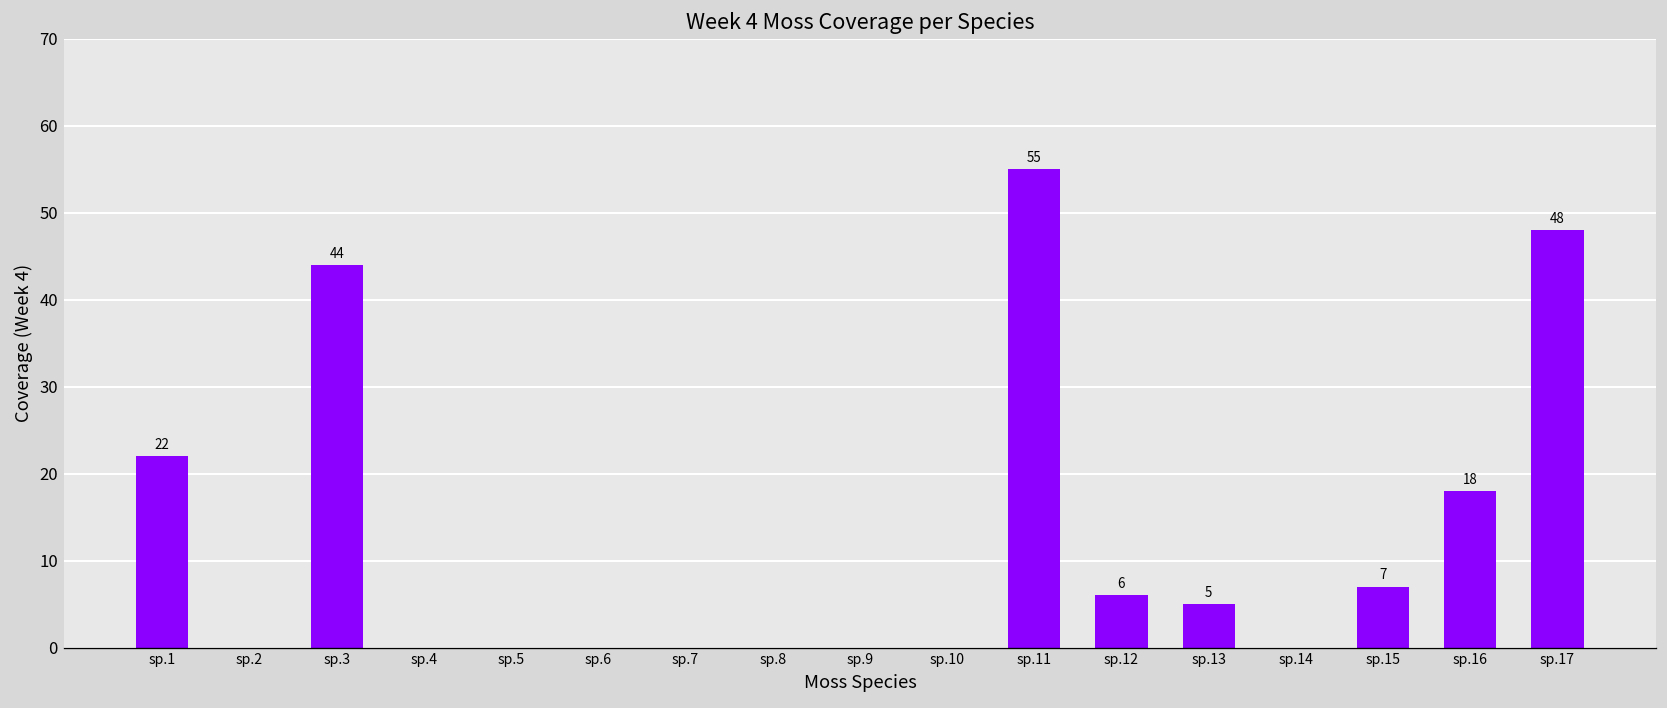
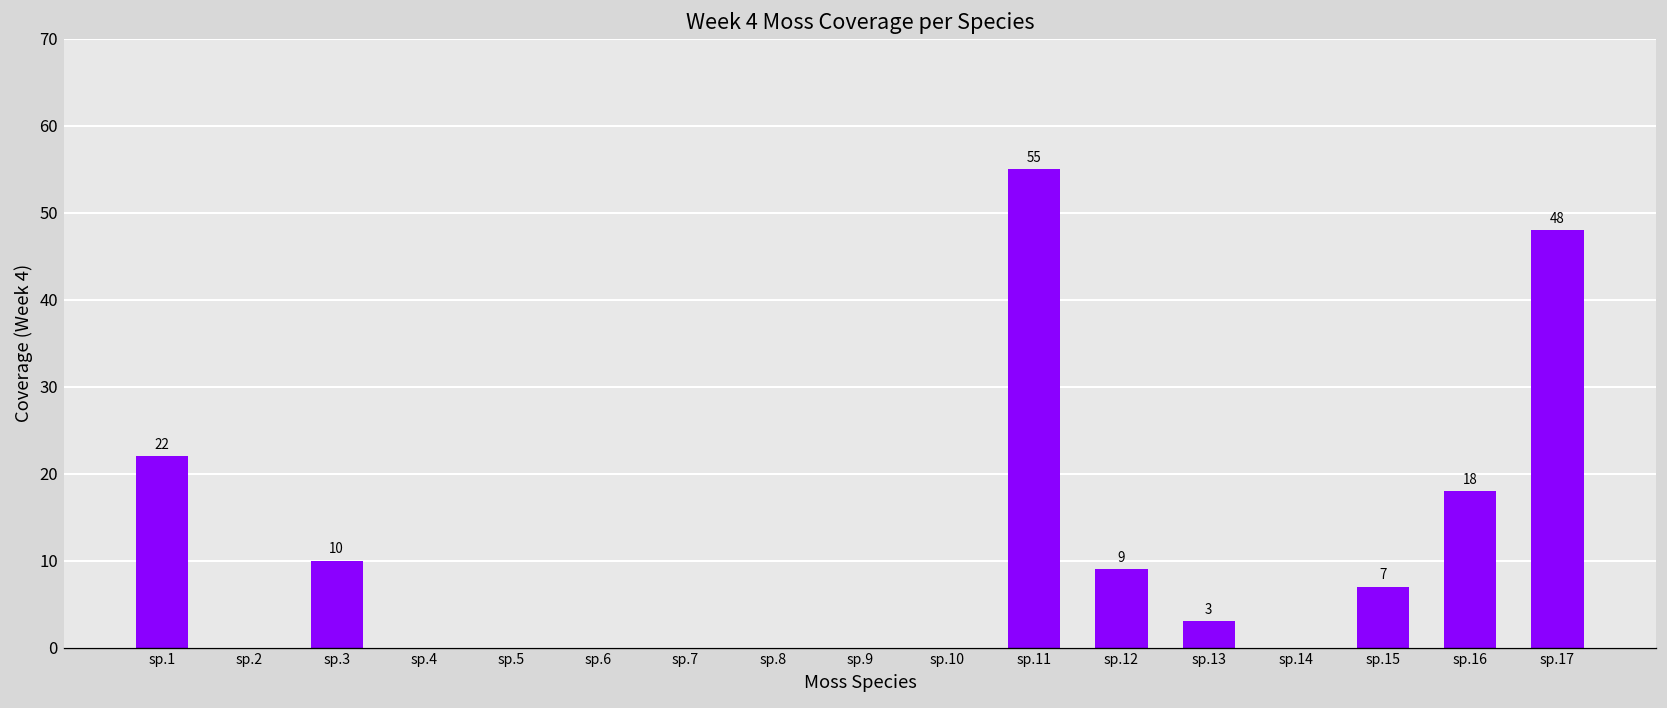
  {
    "sp.1": 22,
-   "sp.3": 44,
+   "sp.3": 10,
    "sp.11": 55,
-   "sp.12": 6,
-   "sp.13": 5,
+   "sp.12": 9,
+   "sp.13": 3,
    "sp.15": 7,
    "sp.16": 18,
    "sp.17": 48
  }
